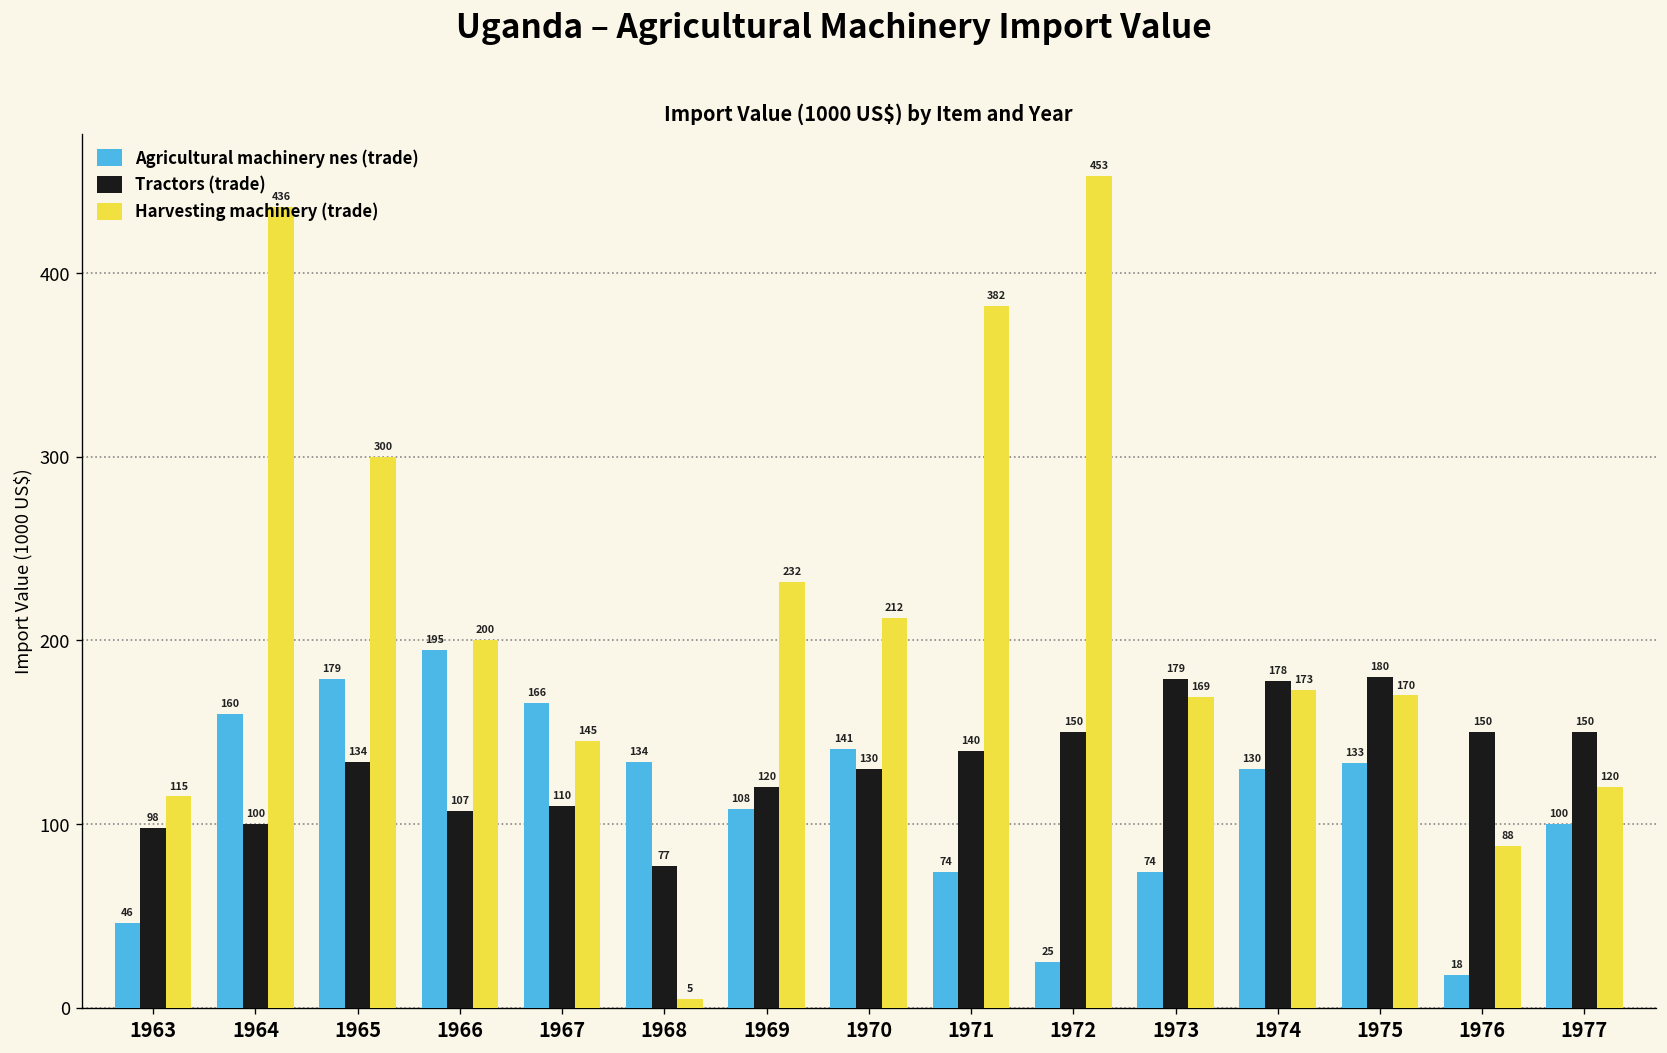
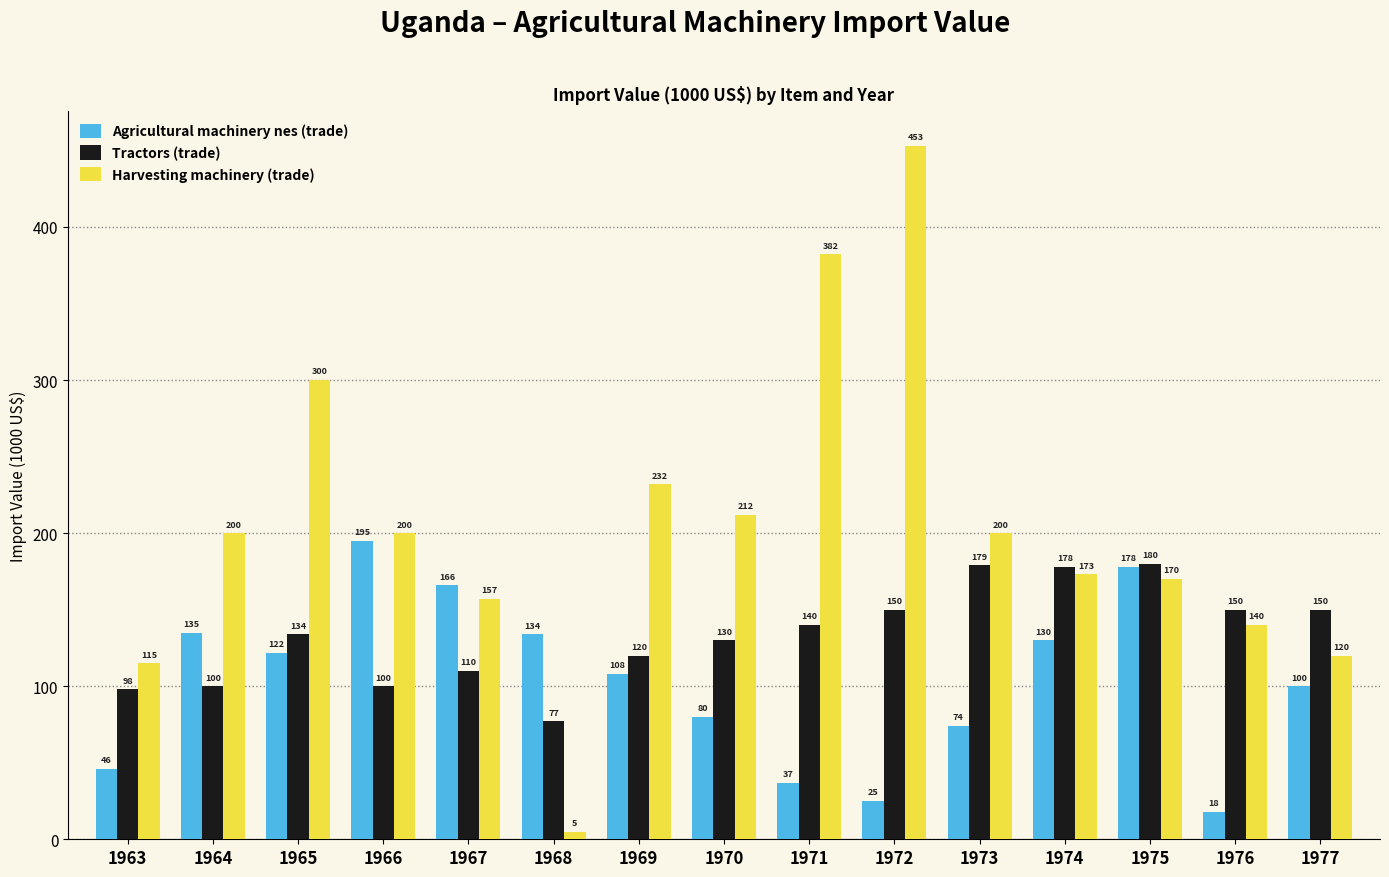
  {
    "Agricultural machinery nes (trade)": {
      "1963": 46,
-     "1964": 160,
-     "1965": 179,
+     "1964": 135,
+     "1965": 122,
      "1966": 195,
      "1967": 166,
      "1968": 134,
      "1969": 108,
-     "1970": 141,
-     "1971": 74,
+     "1970": 80,
+     "1971": 37,
      "1972": 25,
      "1973": 74,
      "1974": 130,
-     "1975": 133,
+     "1975": 178,
      "1976": 18,
      "1977": 100
    },
    "Tractors (trade)": {
      "1963": 98,
      "1964": 100,
      "1965": 134,
-     "1966": 107,
+     "1966": 100,
      "1967": 110,
      "1968": 77,
      "1969": 120,
      "1970": 130,
      "1971": 140,
      "1972": 150,
      "1973": 179,
      "1974": 178,
      "1975": 180,
      "1976": 150,
      "1977": 150
    },
    "Harvesting machinery (trade)": {
      "1963": 115,
-     "1964": 436,
+     "1964": 200,
      "1965": 300,
      "1966": 200,
-     "1967": 145,
+     "1967": 157,
      "1968": 5,
      "1969": 232,
      "1970": 212,
      "1971": 382,
      "1972": 453,
-     "1973": 169,
+     "1973": 200,
      "1974": 173,
      "1975": 170,
-     "1976": 88,
+     "1976": 140,
      "1977": 120
    }
  }
